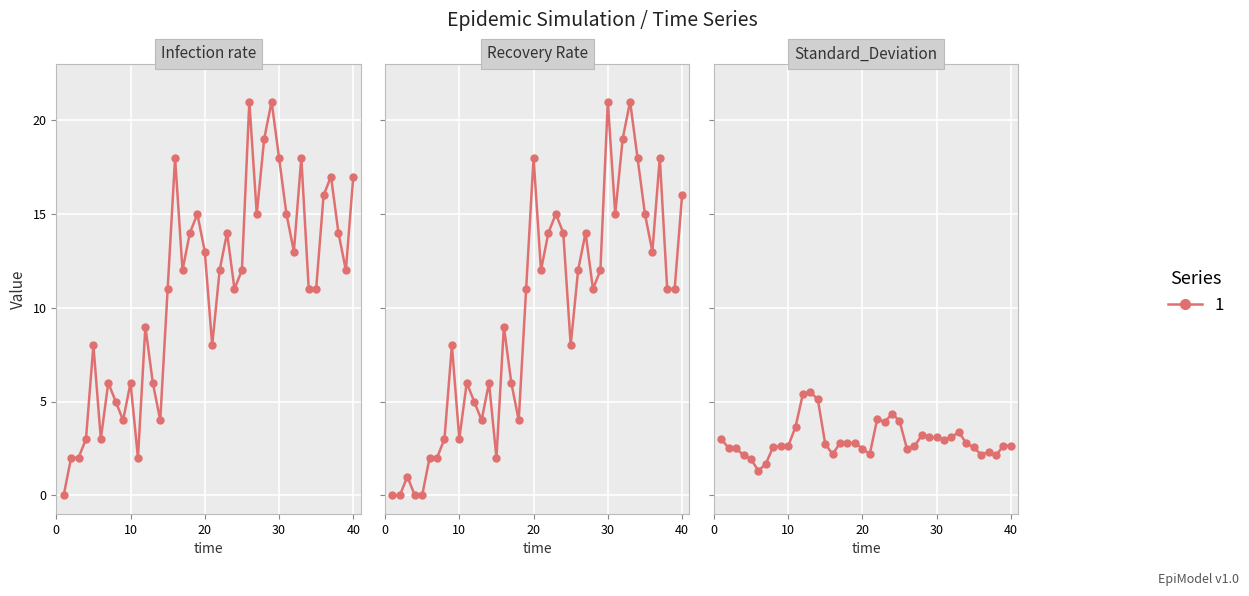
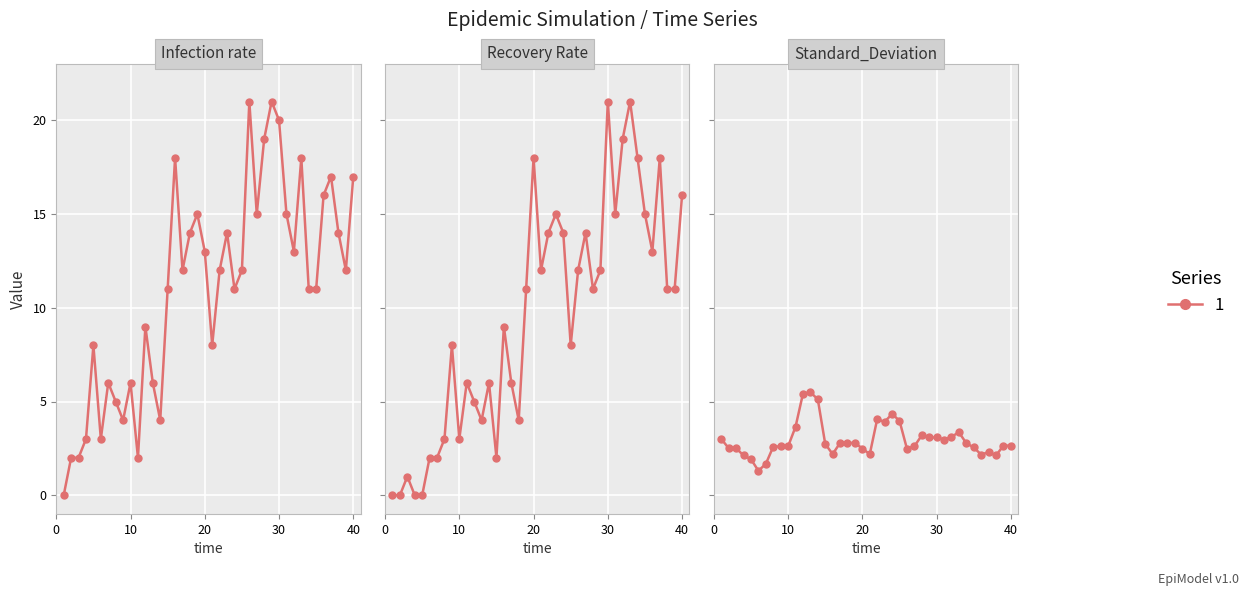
  {
    "Infection rate": {
      "10": 6,
      "20": 13,
-     "30": 18,
+     "30": 20,
      "40": 17
    }
  }
